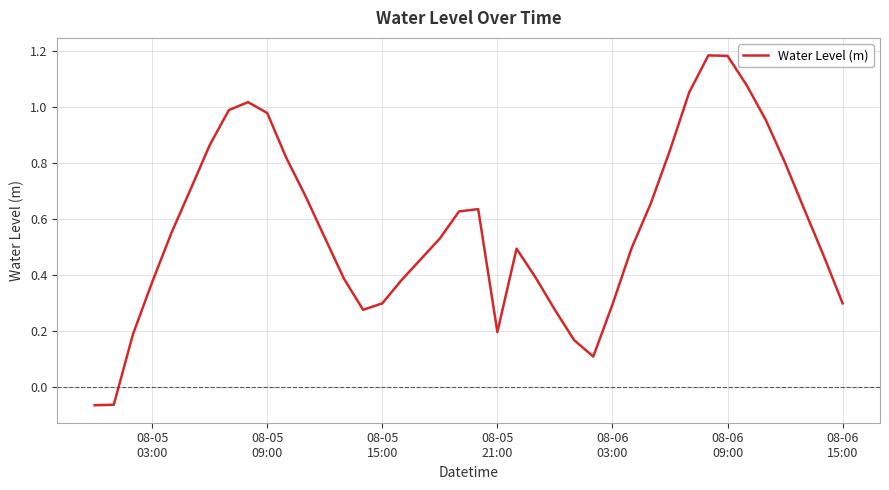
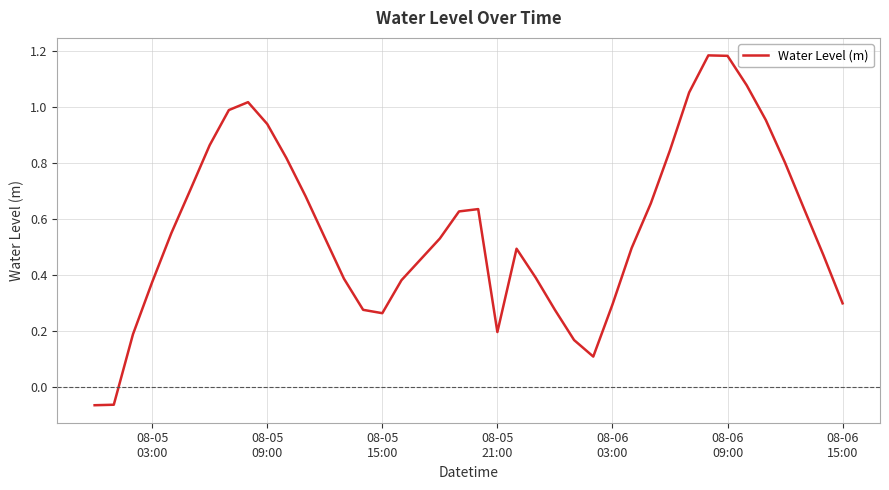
  {
    "08-05 03:00": 0.37,
-   "08-05 09:00": 0.98,
-   "08-05 15:00": 0.30,
+   "08-05 09:00": 0.94,
+   "08-05 15:00": 0.26,
    "08-05 21:00": 0.20,
    "08-06 03:00": 0.29,
    "08-06 09:00": 1.18,
    "08-06 15:00": 0.30
  }
